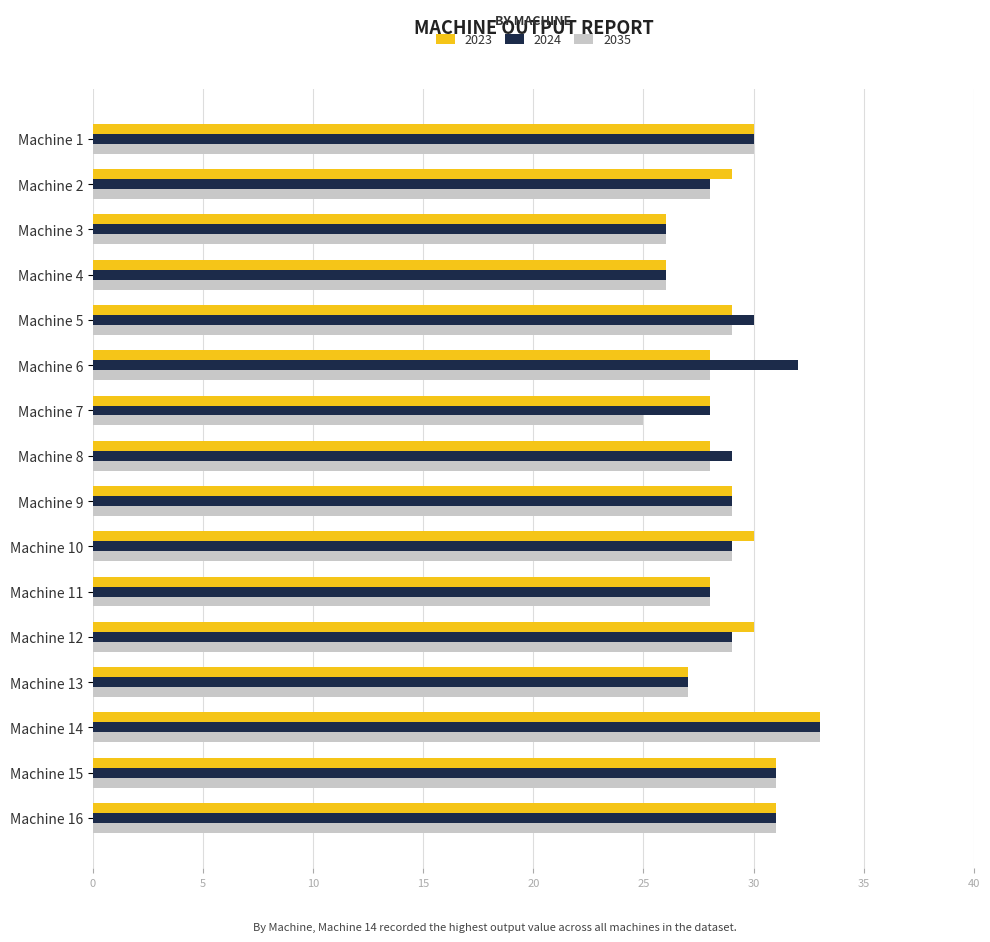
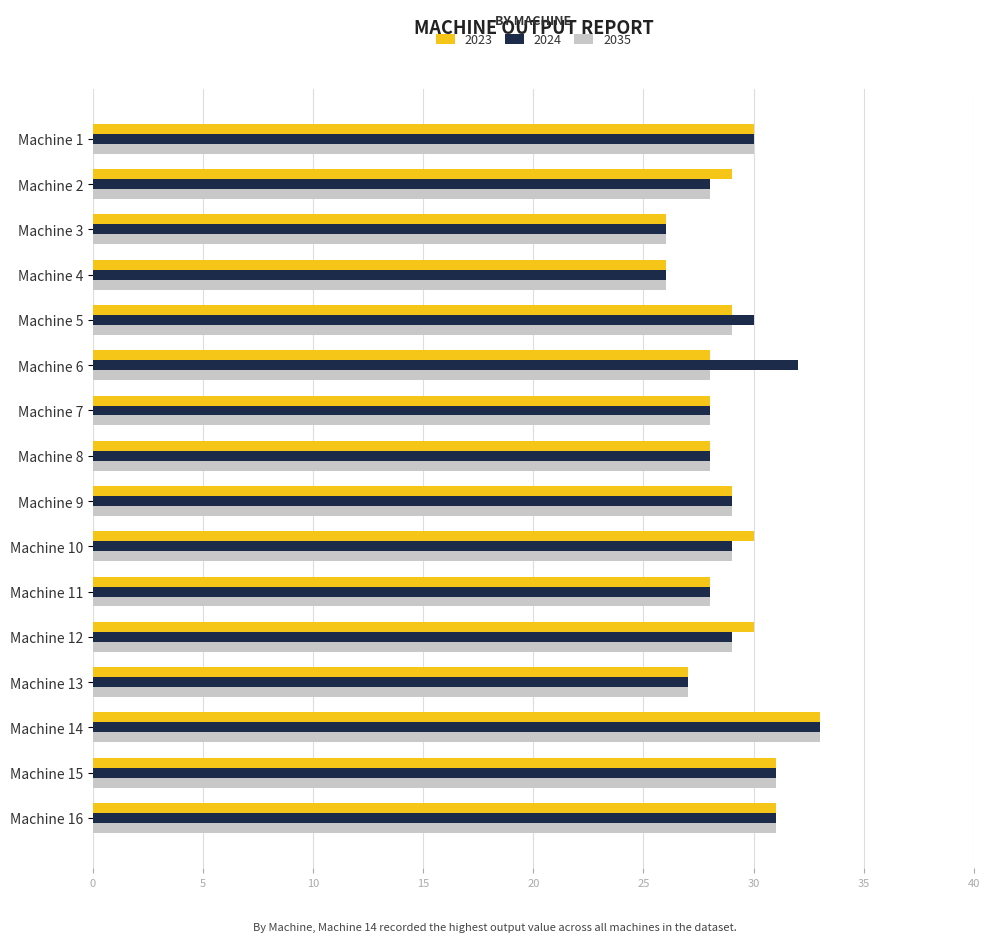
  {
    "2023": {
      "Machine 1": 30,
      "Machine 2": 29,
      "Machine 3": 26,
      "Machine 4": 26,
      "Machine 5": 29,
      "Machine 6": 28,
      "Machine 7": 28,
      "Machine 8": 28,
      "Machine 9": 29,
      "Machine 10": 30,
      "Machine 11": 28,
      "Machine 12": 30,
      "Machine 13": 27,
      "Machine 14": 33,
      "Machine 15": 31,
      "Machine 16": 31
    },
    "2024": {
      "Machine 1": 30,
      "Machine 2": 28,
      "Machine 3": 26,
      "Machine 4": 26,
      "Machine 5": 30,
      "Machine 6": 32,
      "Machine 7": 28,
-     "Machine 8": 29,
+     "Machine 8": 28,
      "Machine 9": 29,
      "Machine 10": 29,
      "Machine 11": 28,
      "Machine 12": 29,
      "Machine 13": 27,
      "Machine 14": 33,
      "Machine 15": 31,
      "Machine 16": 31
    },
    "2035": {
      "Machine 1": 30,
      "Machine 2": 28,
      "Machine 3": 26,
      "Machine 4": 26,
      "Machine 5": 29,
      "Machine 6": 28,
-     "Machine 7": 25,
+     "Machine 7": 28,
      "Machine 8": 28,
      "Machine 9": 29,
      "Machine 10": 29,
      "Machine 11": 28,
      "Machine 12": 29,
      "Machine 13": 27,
      "Machine 14": 33,
      "Machine 15": 31,
      "Machine 16": 31
    }
  }
